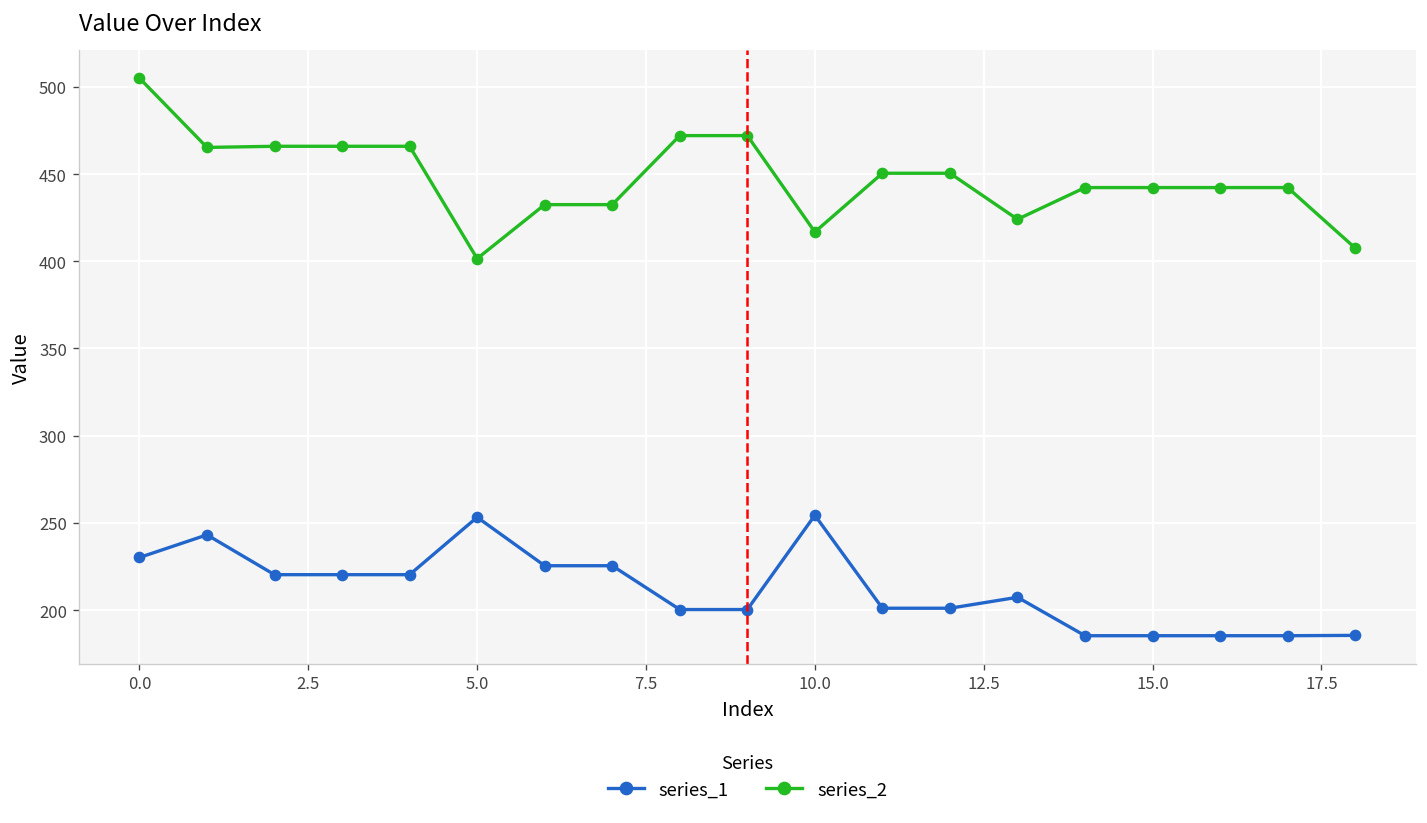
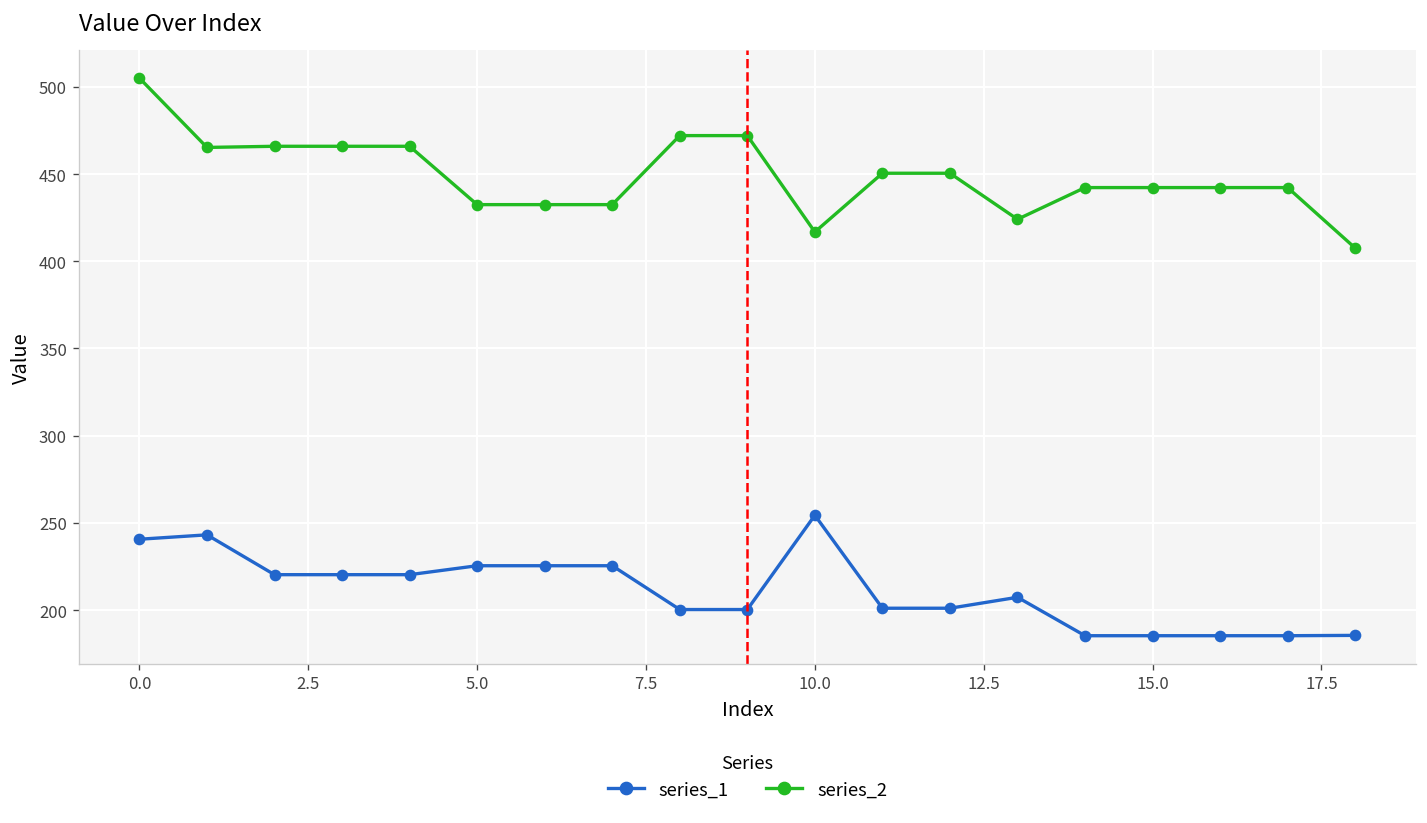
  {
    "series_1": {
-     "0.0": 230,
-     "5.0": 253,
+     "0.0": 241,
+     "5.0": 225,
      "10.0": 254,
      "15.0": 185
    },
    "series_2": {
      "0.0": 505,
-     "5.0": 402,
+     "5.0": 432,
      "10.0": 417,
      "15.0": 442
    }
  }
